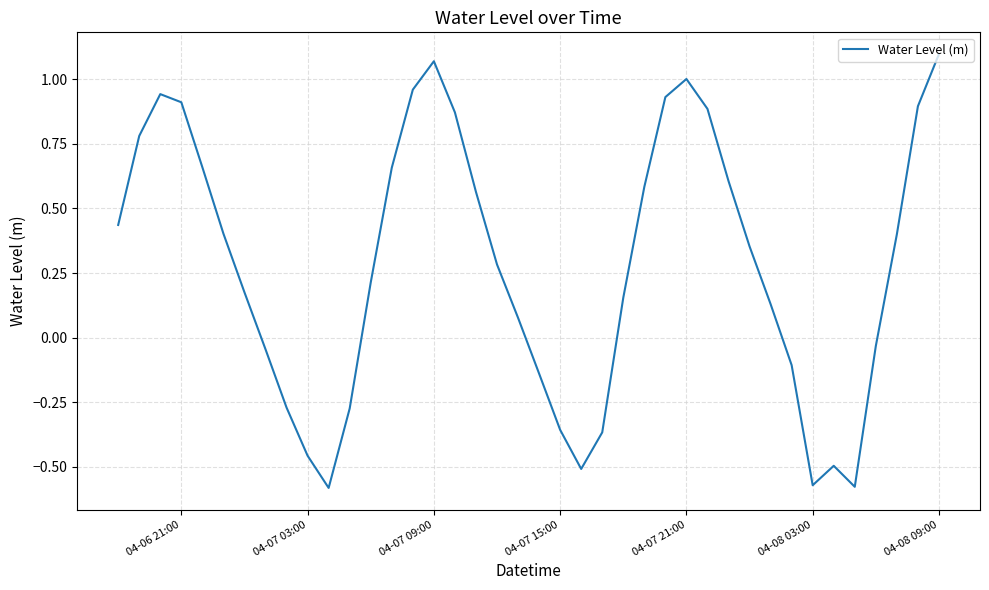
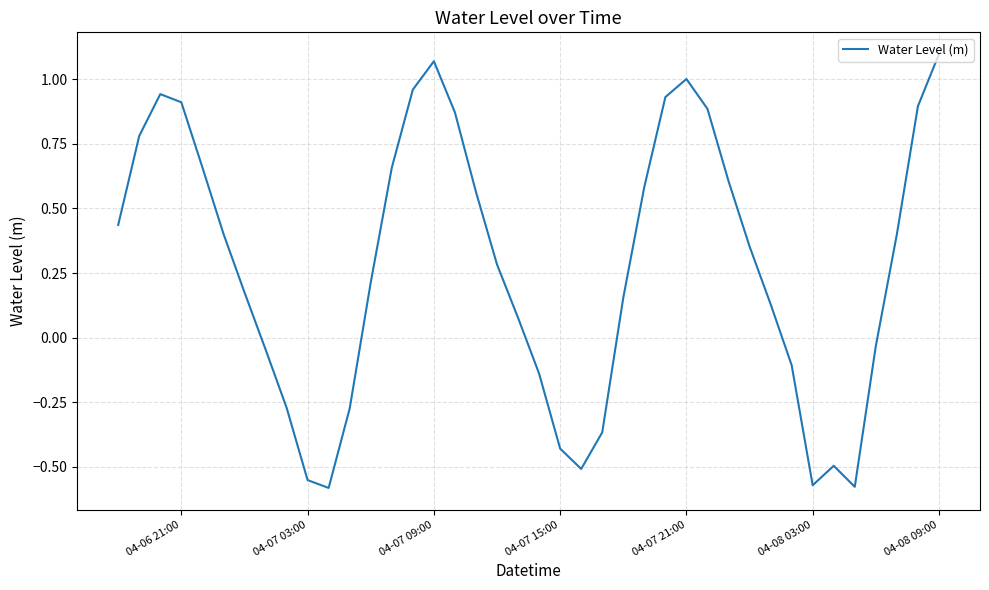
  {
    "04-06 21:00": 0.91,
-   "04-07 03:00": -0.46,
+   "04-07 03:00": -0.55,
    "04-07 09:00": 1.07,
-   "04-07 15:00": -0.36,
+   "04-07 15:00": -0.43,
    "04-07 21:00": 1.00,
    "04-08 03:00": -0.57
  }
